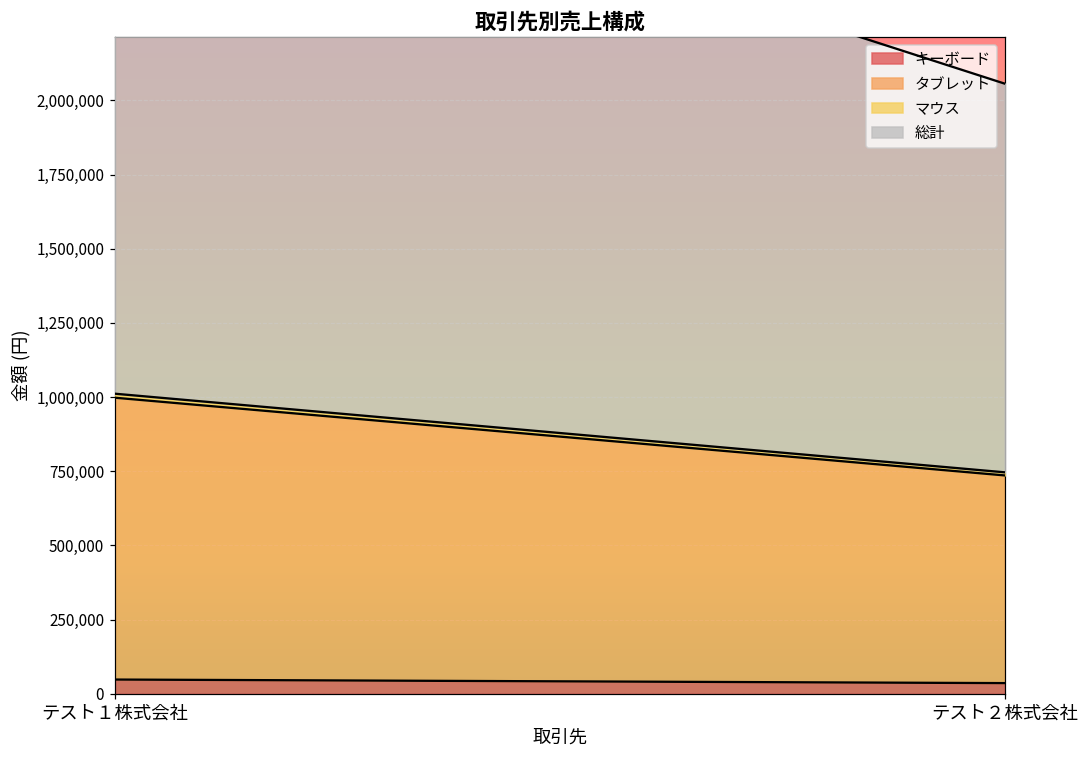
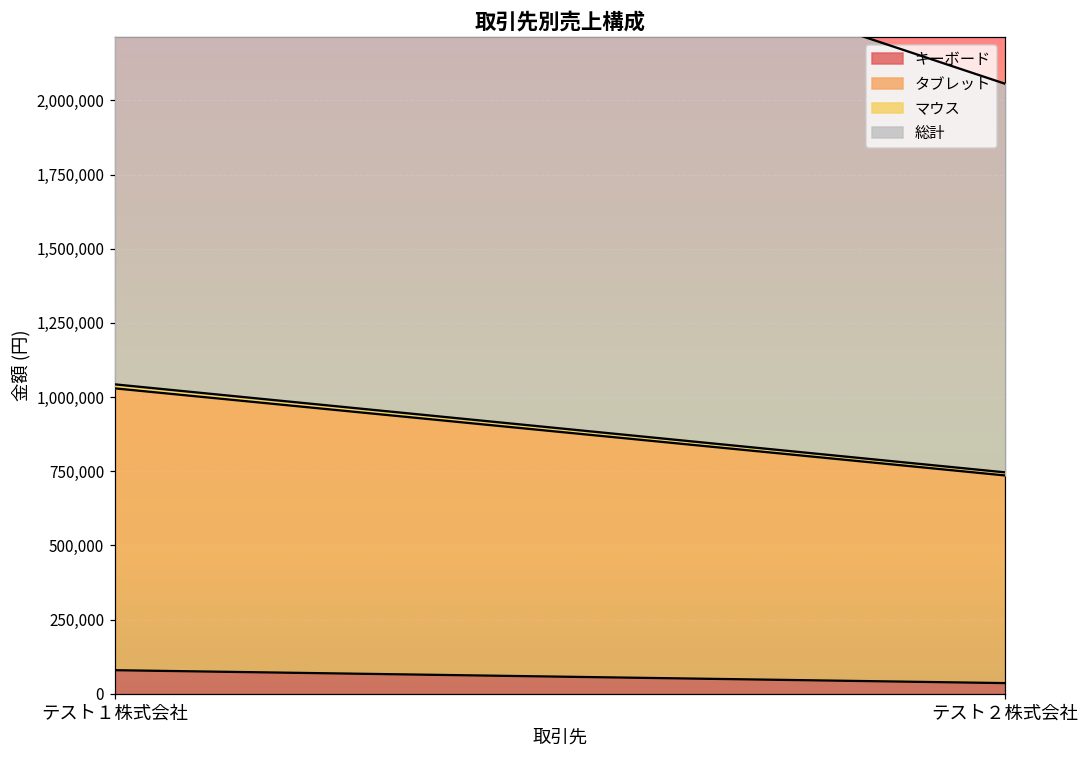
  {
    "キーボード": {
-     "テスト１株式会社": "50,000",
+     "テスト１株式会社": "80,000",
      "テスト２株式会社": "40,000"
    },
    "総計": {
      "テスト２株式会社": "1,310,000"
    }
  }
